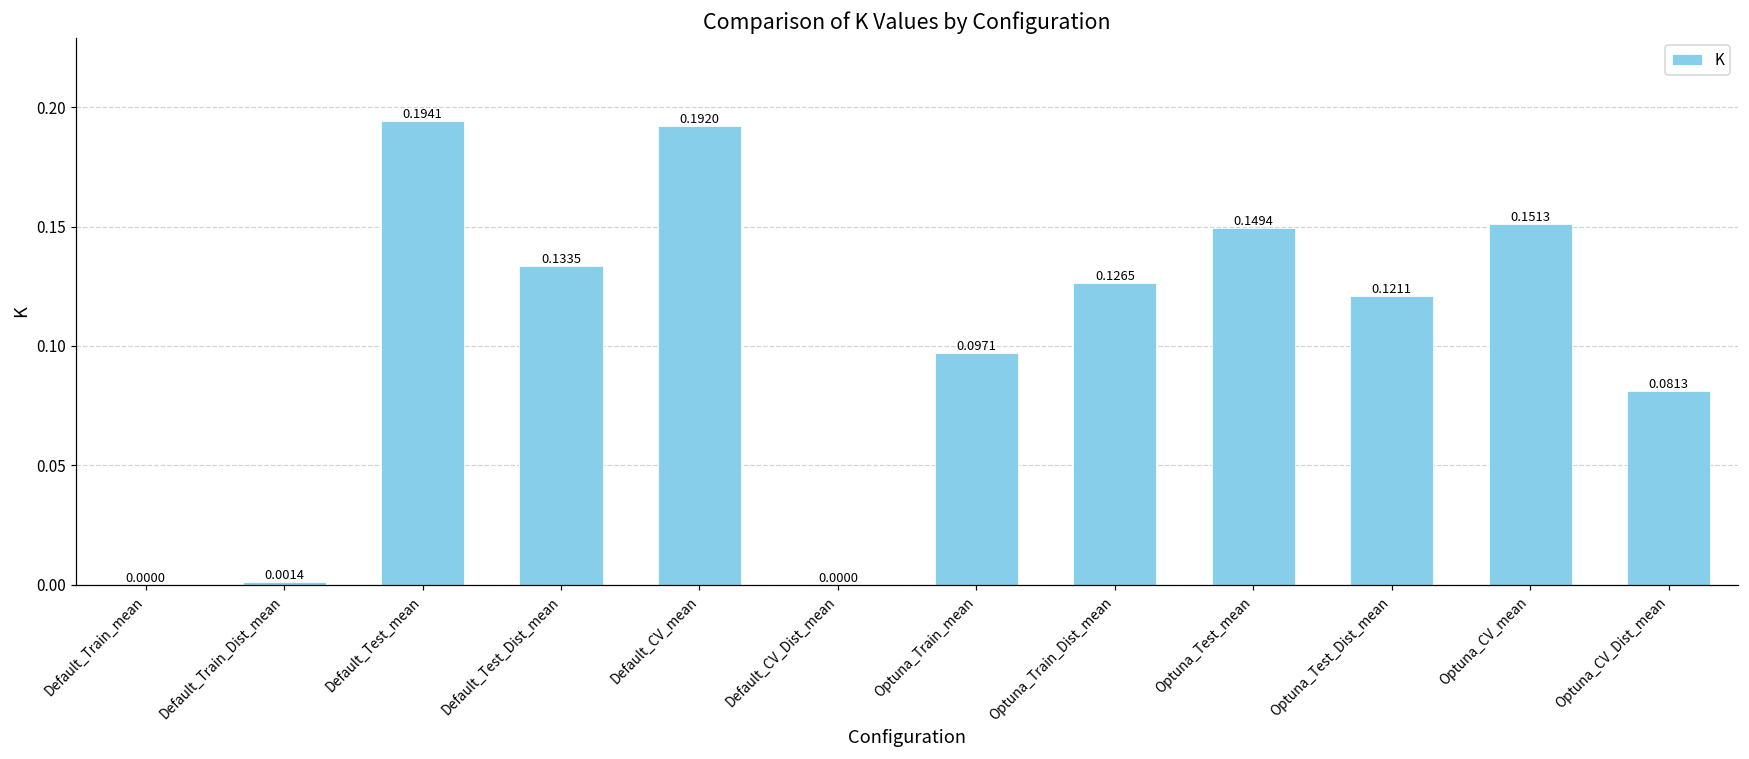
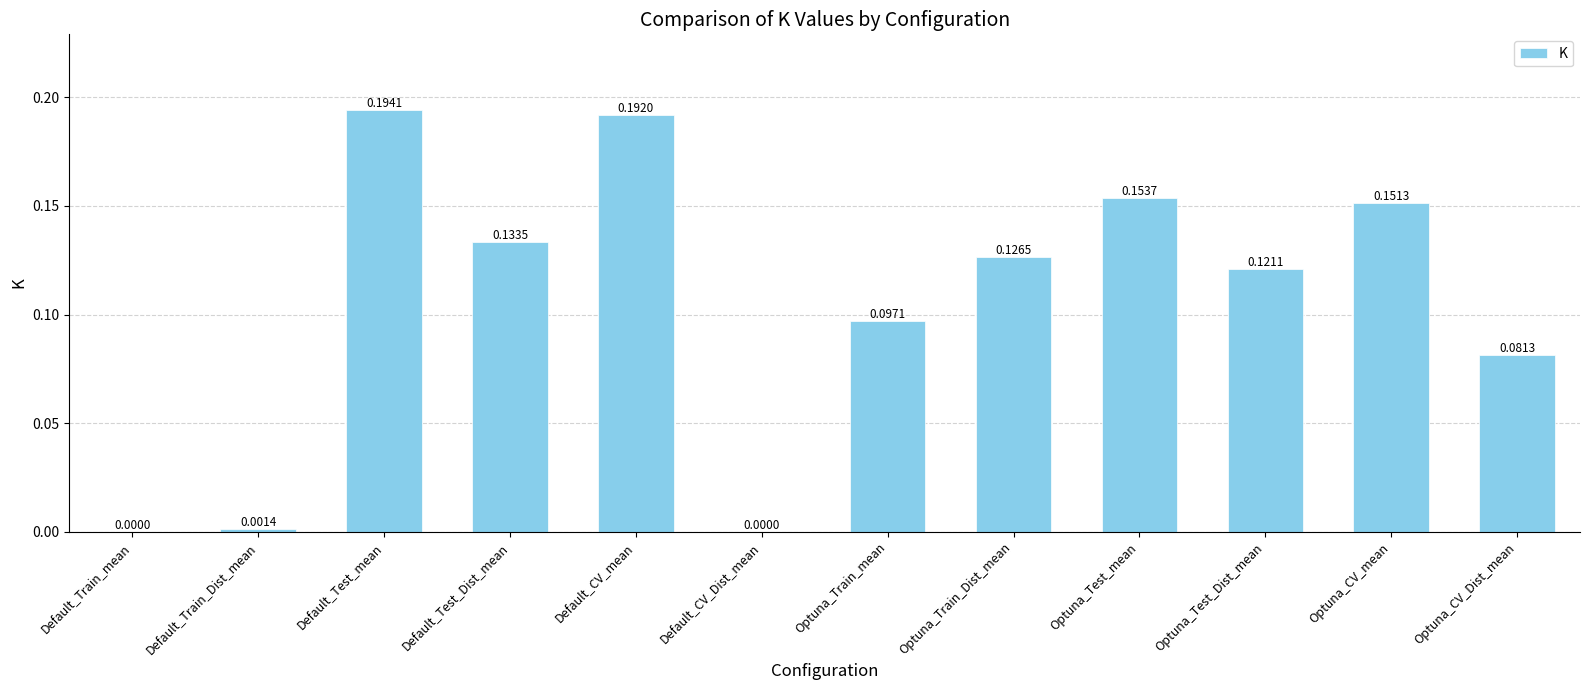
  {
    "Default_Train_mean": 0.0000,
    "Default_Train_Dist_mean": 0.0014,
    "Default_Test_mean": 0.1941,
    "Default_Test_Dist_mean": 0.1335,
    "Default_CV_mean": 0.1920,
    "Default_CV_Dist_mean": 0.0000,
    "Optuna_Train_mean": 0.0971,
    "Optuna_Train_Dist_mean": 0.1265,
-   "Optuna_Test_mean": 0.1494,
+   "Optuna_Test_mean": 0.1537,
    "Optuna_Test_Dist_mean": 0.1211,
    "Optuna_CV_mean": 0.1513,
    "Optuna_CV_Dist_mean": 0.0813
  }
